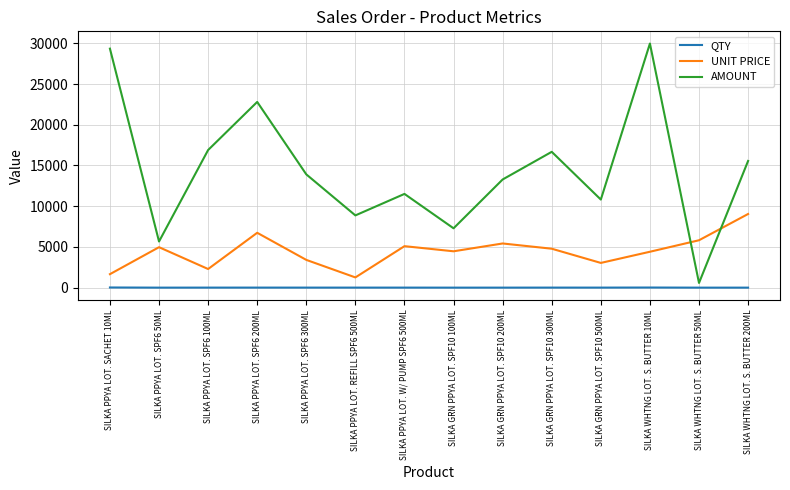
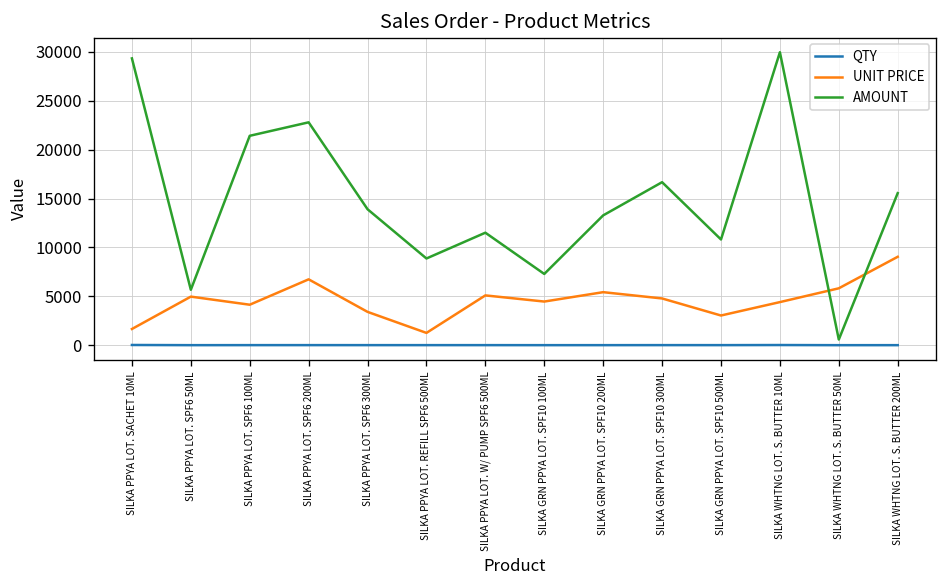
  {
    "QTY": {
      "SILKA PPYA LOT. SACHET 10ML": 0,
      "SILKA PPYA LOT. SPF6 50ML": 0,
      "SILKA PPYA LOT. SPF6 100ML": 0,
      "SILKA PPYA LOT. SPF6 200ML": 0,
      "SILKA PPYA LOT. SPF6 300ML": 0,
      "SILKA PPYA LOT. REFILL SPF6 500ML": 0,
      "SILKA PPYA LOT. W/ PUMP SPF6 500ML": 0,
      "SILKA GRN PPYA LOT. SPF10 100ML": 0,
      "SILKA GRN PPYA LOT. SPF10 200ML": 0,
      "SILKA GRN PPYA LOT. SPF10 300ML": 0,
      "SILKA GRN PPYA LOT. SPF10 500ML": 0,
      "SILKA WHTNG LOT. S. BUTTER 10ML": 0,
      "SILKA WHTNG LOT. S. BUTTER 50ML": 0,
      "SILKA WHTNG LOT. S. BUTTER 200ML": 0
    },
    "UNIT PRICE": {
      "SILKA PPYA LOT. SACHET 10ML": 2000,
      "SILKA PPYA LOT. SPF6 50ML": 5000,
-     "SILKA PPYA LOT. SPF6 100ML": 2000,
+     "SILKA PPYA LOT. SPF6 100ML": 4000,
      "SILKA PPYA LOT. SPF6 200ML": 7000,
      "SILKA PPYA LOT. SPF6 300ML": 3000,
      "SILKA PPYA LOT. REFILL SPF6 500ML": 1000,
      "SILKA PPYA LOT. W/ PUMP SPF6 500ML": 5000,
      "SILKA GRN PPYA LOT. SPF10 100ML": 4000,
      "SILKA GRN PPYA LOT. SPF10 200ML": 5000,
      "SILKA GRN PPYA LOT. SPF10 300ML": 5000,
      "SILKA GRN PPYA LOT. SPF10 500ML": 3000,
      "SILKA WHTNG LOT. S. BUTTER 10ML": 4000,
      "SILKA WHTNG LOT. S. BUTTER 50ML": 6000,
      "SILKA WHTNG LOT. S. BUTTER 200ML": 9000
    },
    "AMOUNT": {
      "SILKA PPYA LOT. SACHET 10ML": 29000,
      "SILKA PPYA LOT. SPF6 50ML": 6000,
-     "SILKA PPYA LOT. SPF6 100ML": 17000,
+     "SILKA PPYA LOT. SPF6 100ML": 21000,
      "SILKA PPYA LOT. SPF6 200ML": 23000,
      "SILKA PPYA LOT. SPF6 300ML": 14000,
      "SILKA PPYA LOT. REFILL SPF6 500ML": 9000,
      "SILKA PPYA LOT. W/ PUMP SPF6 500ML": 12000,
      "SILKA GRN PPYA LOT. SPF10 100ML": 7000,
      "SILKA GRN PPYA LOT. SPF10 200ML": 13000,
      "SILKA GRN PPYA LOT. SPF10 300ML": 17000,
      "SILKA GRN PPYA LOT. SPF10 500ML": 11000,
      "SILKA WHTNG LOT. S. BUTTER 10ML": 30000,
      "SILKA WHTNG LOT. S. BUTTER 50ML": 1000,
      "SILKA WHTNG LOT. S. BUTTER 200ML": 16000
    }
  }
